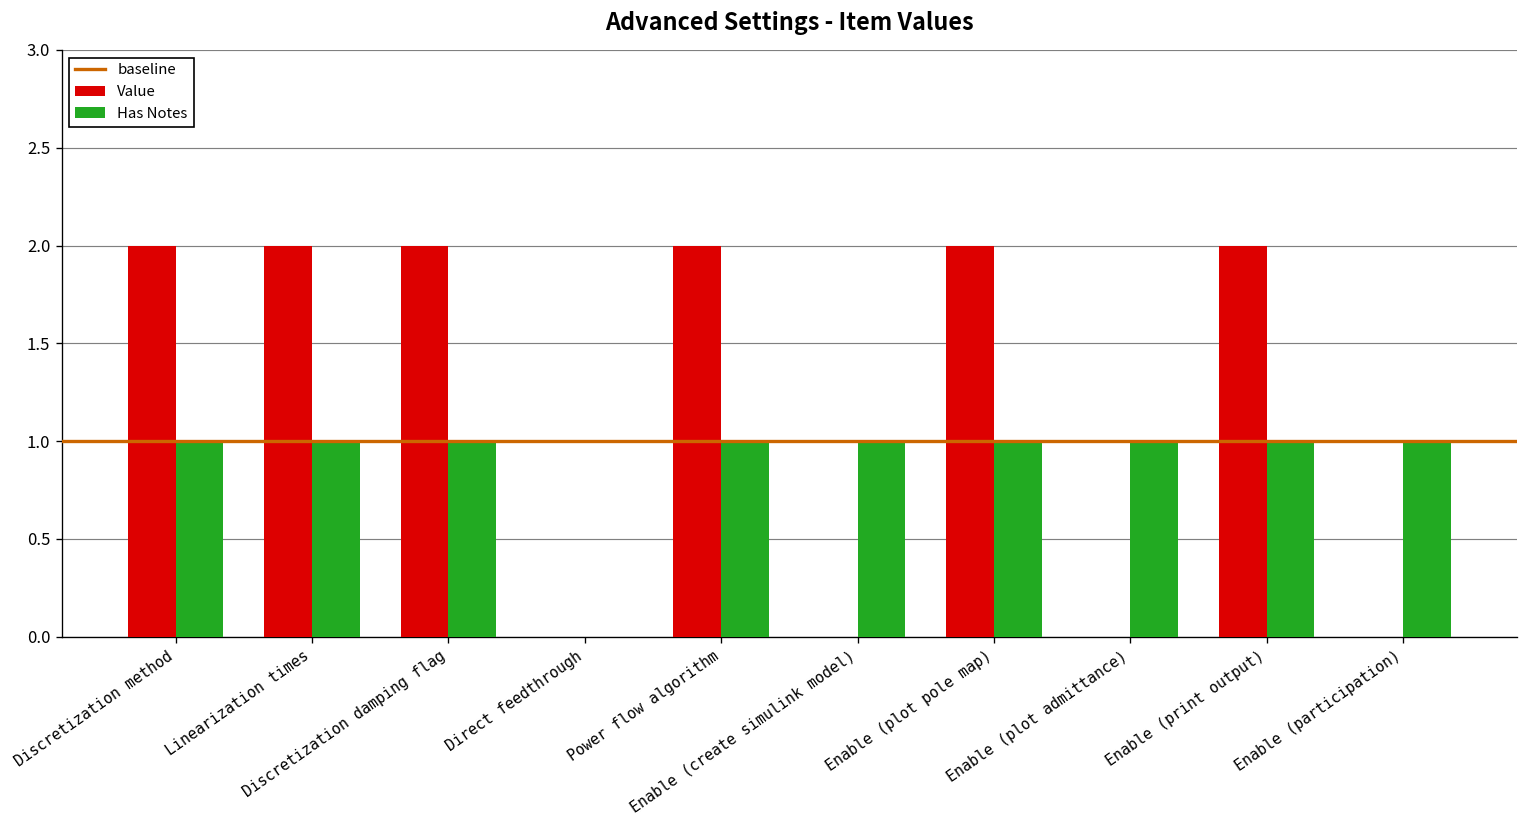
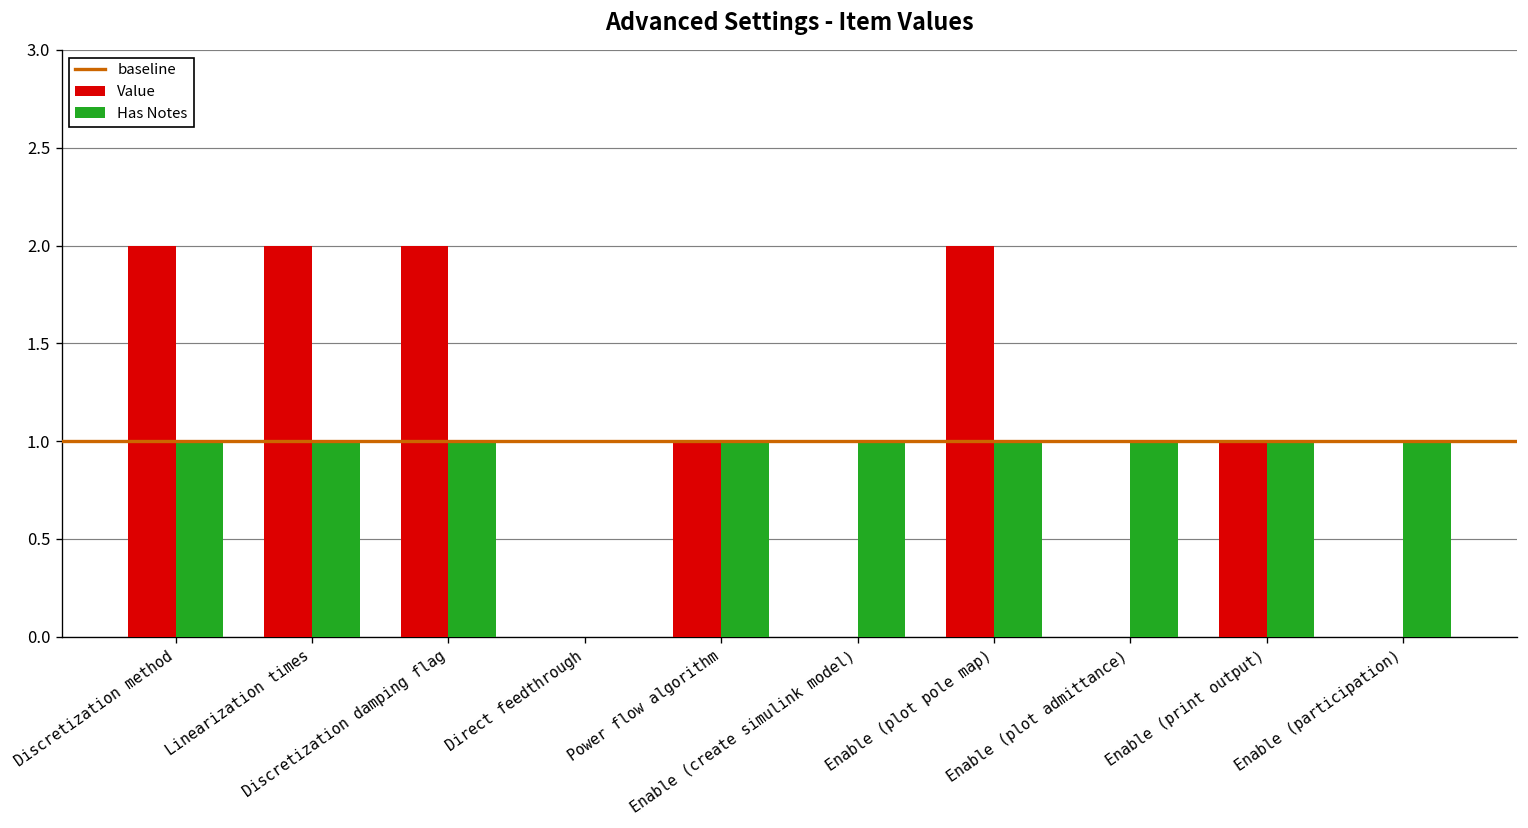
  {
    "Value": {
      "Discretization method": 2,
      "Linearization times": 2,
      "Discretization damping flag": 2,
      "Direct feedthrough": 0,
-     "Power flow algorithm": 2,
+     "Power flow algorithm": 1,
      "Enable (create simulink model)": 0,
      "Enable (plot pole map)": 2,
      "Enable (plot admittance)": 0,
-     "Enable (print output)": 2,
+     "Enable (print output)": 1,
      "Enable (participation)": 0
    },
    "Has Notes": {
      "Discretization method": 1,
      "Linearization times": 1,
      "Discretization damping flag": 1,
      "Direct feedthrough": 0,
      "Power flow algorithm": 1,
      "Enable (create simulink model)": 1,
      "Enable (plot pole map)": 1,
      "Enable (plot admittance)": 1,
      "Enable (print output)": 1,
      "Enable (participation)": 1
    }
  }
